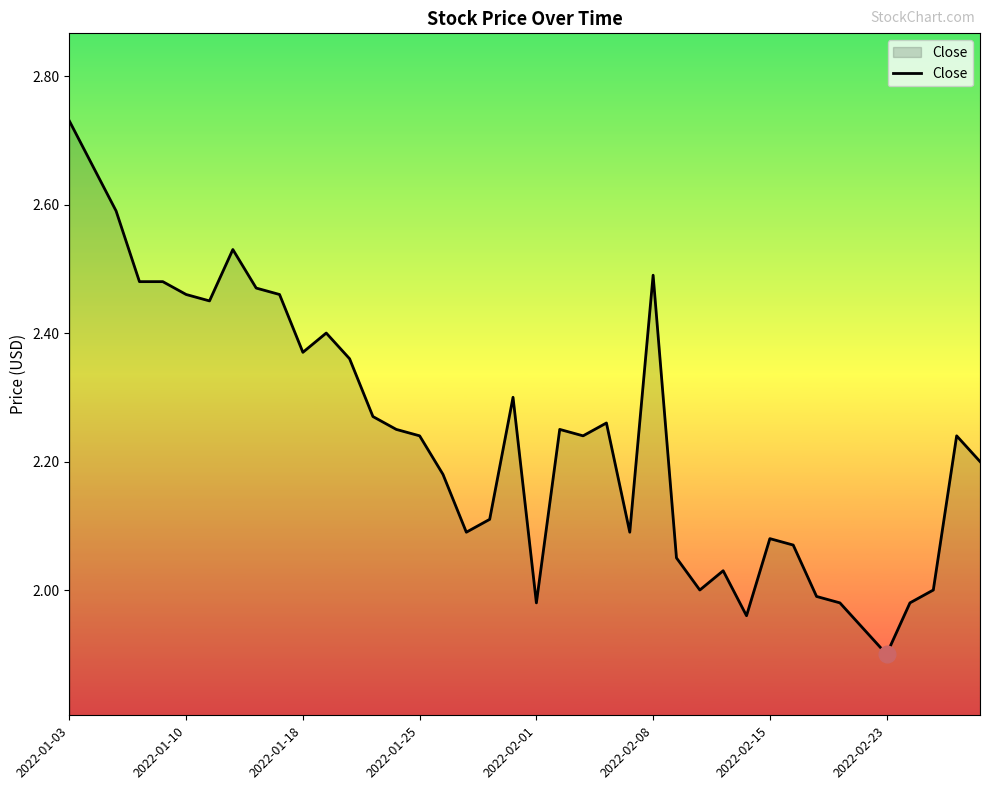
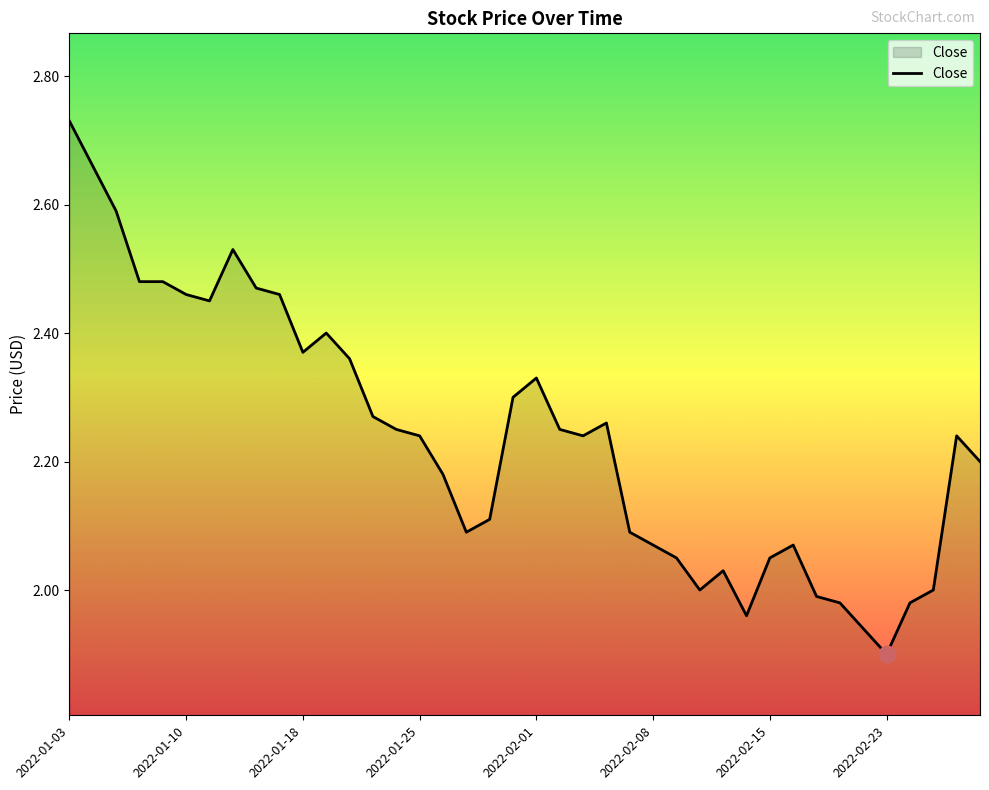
  {
    "Close": {
      "2022-01-03": 2.73,
      "2022-01-10": 2.46,
      "2022-01-18": 2.37,
      "2022-01-25": 2.24,
-     "2022-02-01": 1.98,
-     "2022-02-08": 2.49,
-     "2022-02-15": 2.08
+     "2022-02-01": 2.33,
+     "2022-02-08": 2.07,
+     "2022-02-15": 2.05
    }
  }
